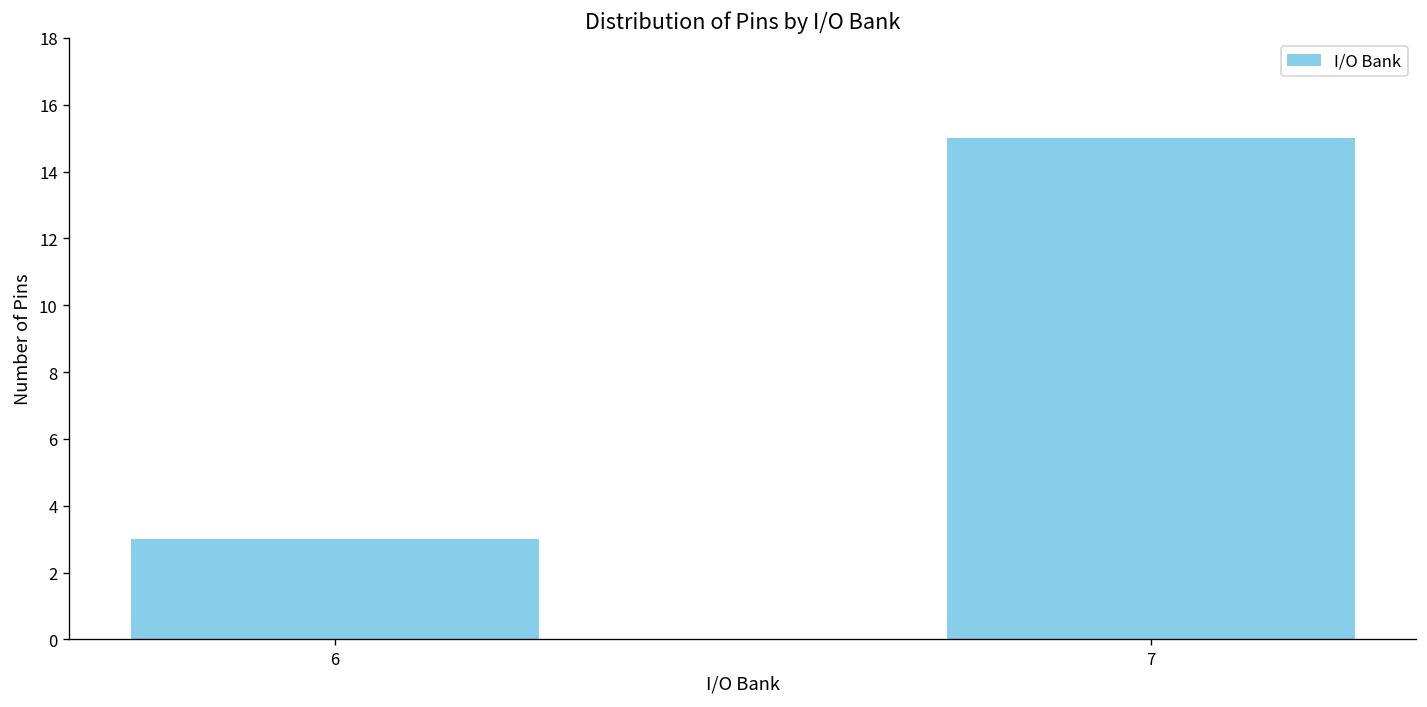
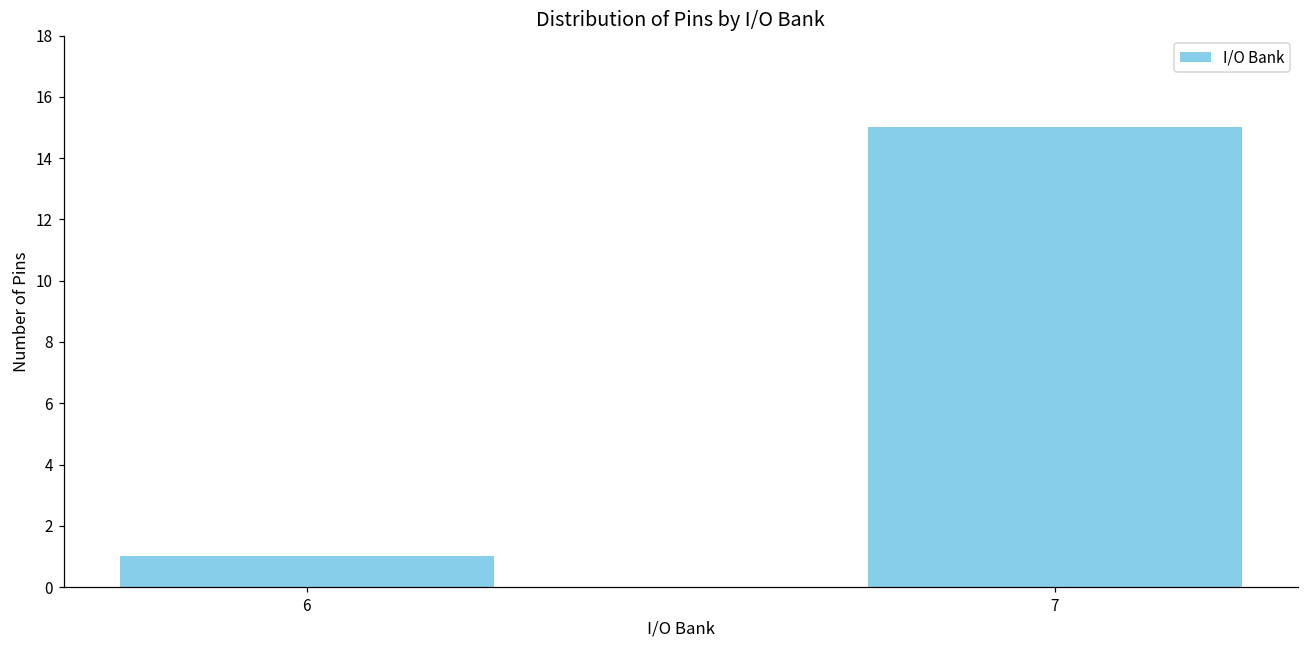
  {
-   "6": 3,
+   "6": 1,
    "7": 15
  }
